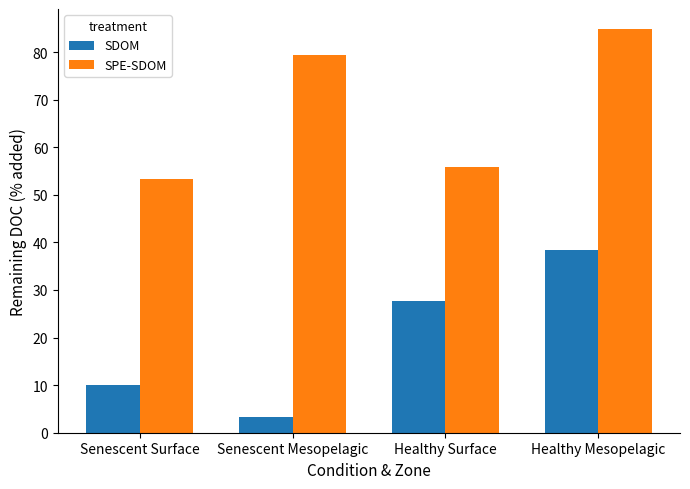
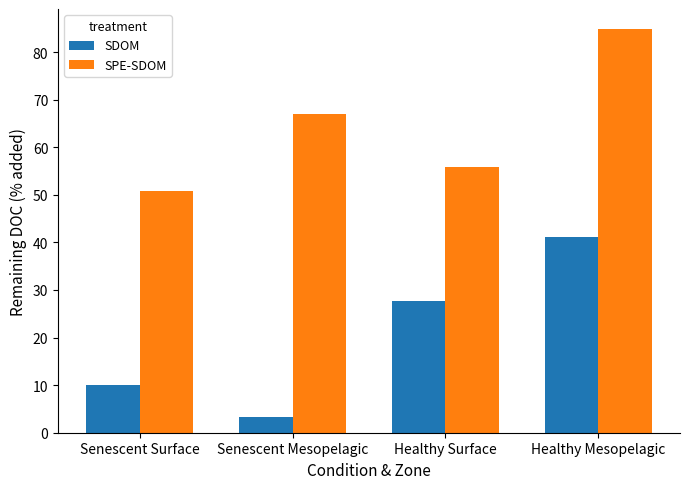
  {
    "SDOM": {
      "Senescent Surface": 10,
      "Senescent Mesopelagic": 3,
      "Healthy Surface": 28,
-     "Healthy Mesopelagic": 39
+     "Healthy Mesopelagic": 41
    },
    "SPE-SDOM": {
-     "Senescent Surface": 53,
-     "Senescent Mesopelagic": 79,
+     "Senescent Surface": 51,
+     "Senescent Mesopelagic": 67,
      "Healthy Surface": 56,
      "Healthy Mesopelagic": 85
    }
  }
